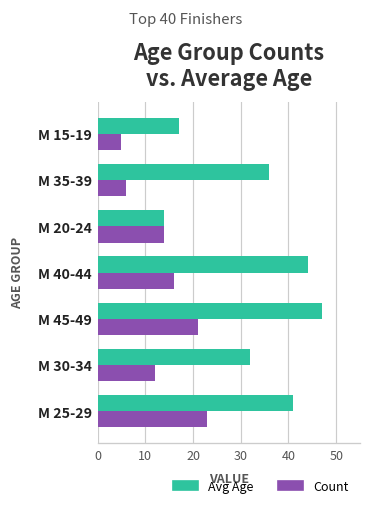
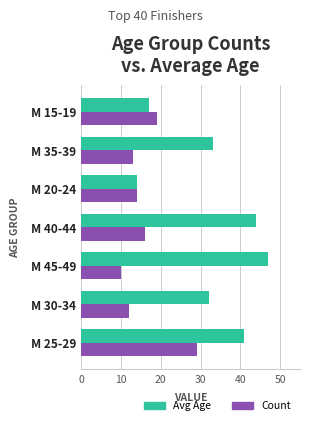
  {
    "Avg Age": {
      "M 15-19": 17,
-     "M 35-39": 36,
+     "M 35-39": 33,
      "M 20-24": 14,
      "M 40-44": 44,
      "M 45-49": 47,
      "M 30-34": 32,
      "M 25-29": 41
    },
    "Count": {
-     "M 15-19": 5,
-     "M 35-39": 6,
+     "M 15-19": 19,
+     "M 35-39": 13,
      "M 20-24": 14,
      "M 40-44": 16,
-     "M 45-49": 21,
+     "M 45-49": 10,
      "M 30-34": 12,
-     "M 25-29": 23
+     "M 25-29": 29
    }
  }
